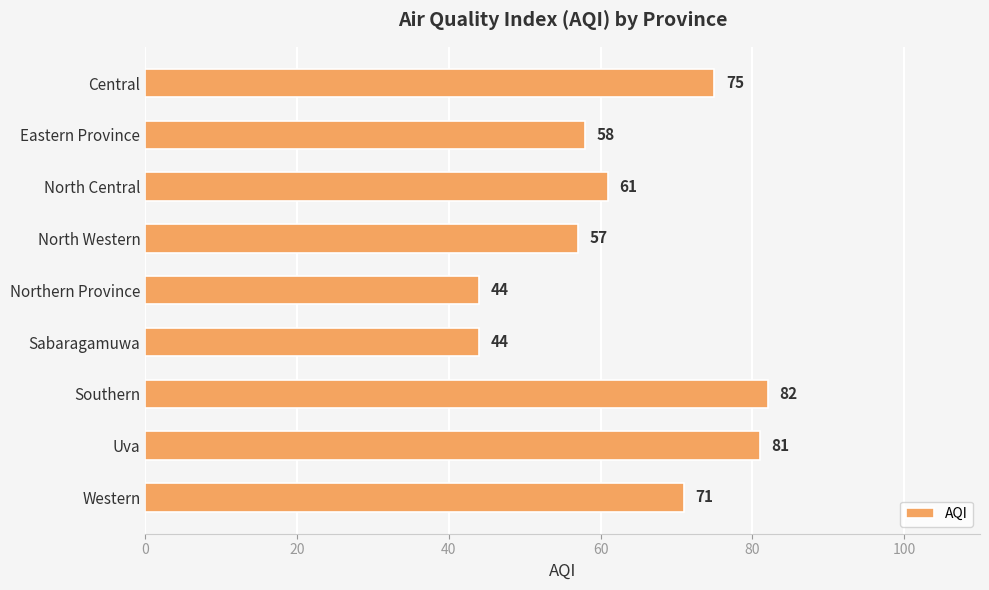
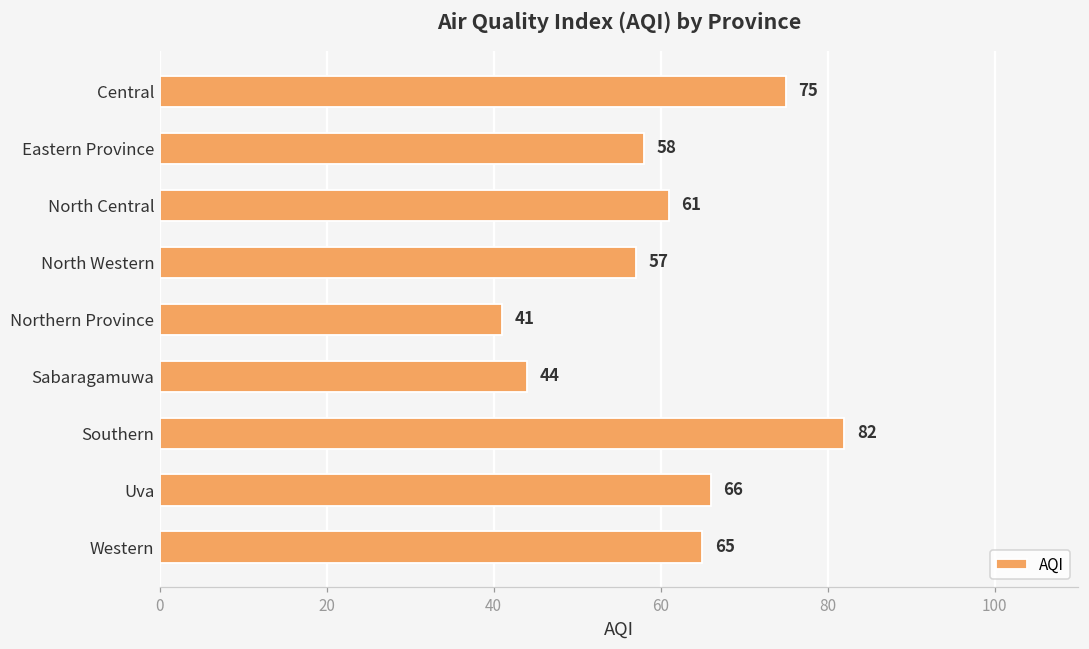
  {
    "Central": 75,
    "Eastern Province": 58,
    "North Central": 61,
    "North Western": 57,
-   "Northern Province": 44,
+   "Northern Province": 41,
    "Sabaragamuwa": 44,
    "Southern": 82,
-   "Uva": 81,
-   "Western": 71
+   "Uva": 66,
+   "Western": 65
  }
